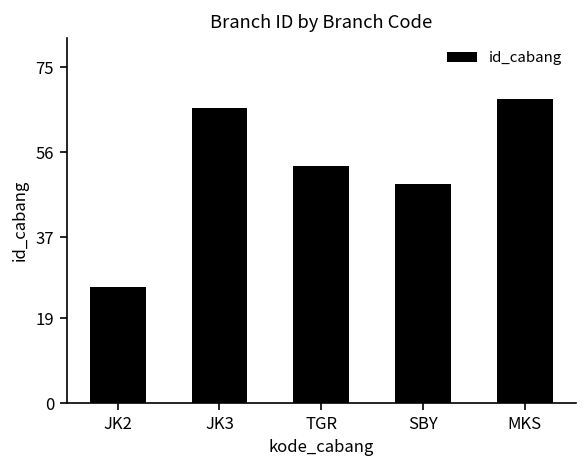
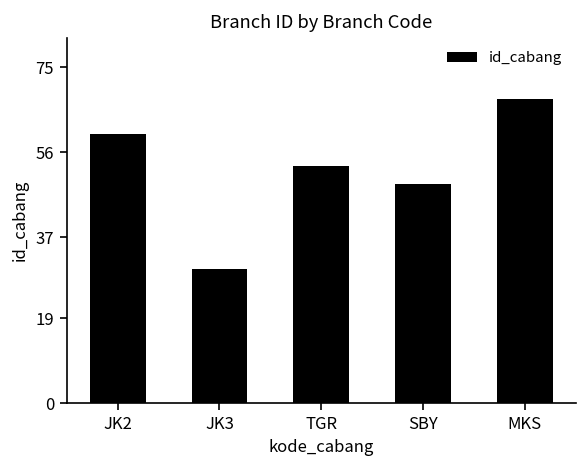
  {
-   "JK2": 26,
-   "JK3": 66,
+   "JK2": 60,
+   "JK3": 30,
    "TGR": 53,
    "SBY": 49,
    "MKS": 68
  }
